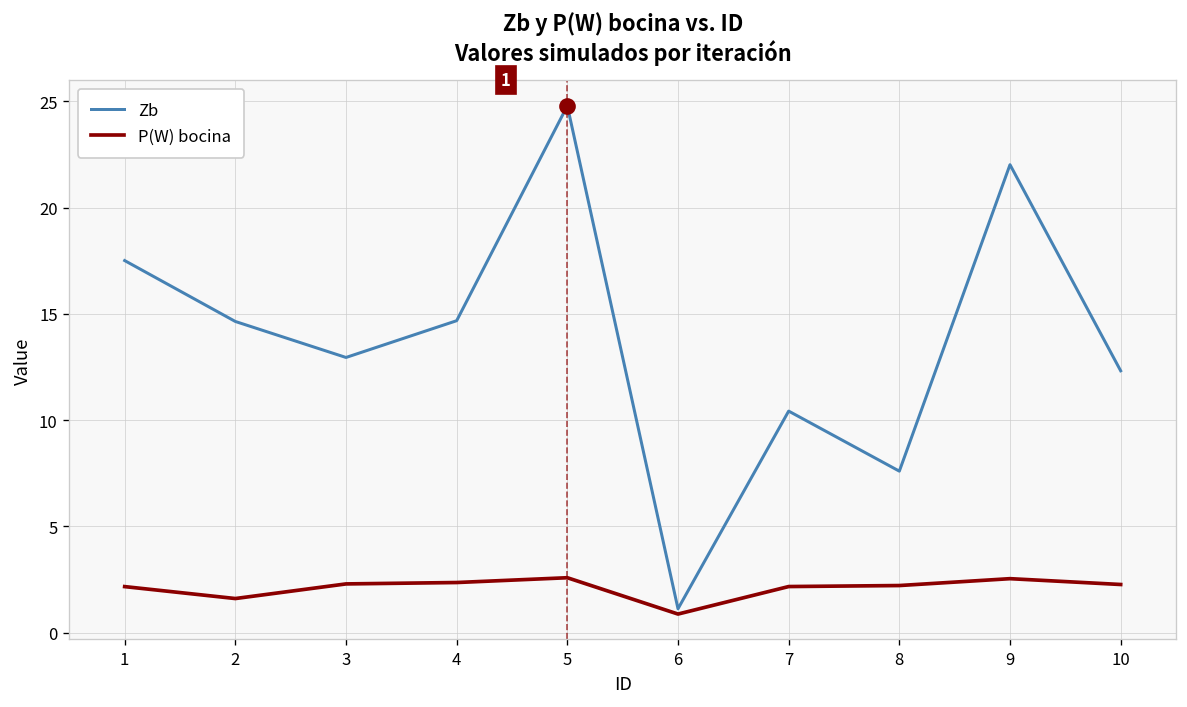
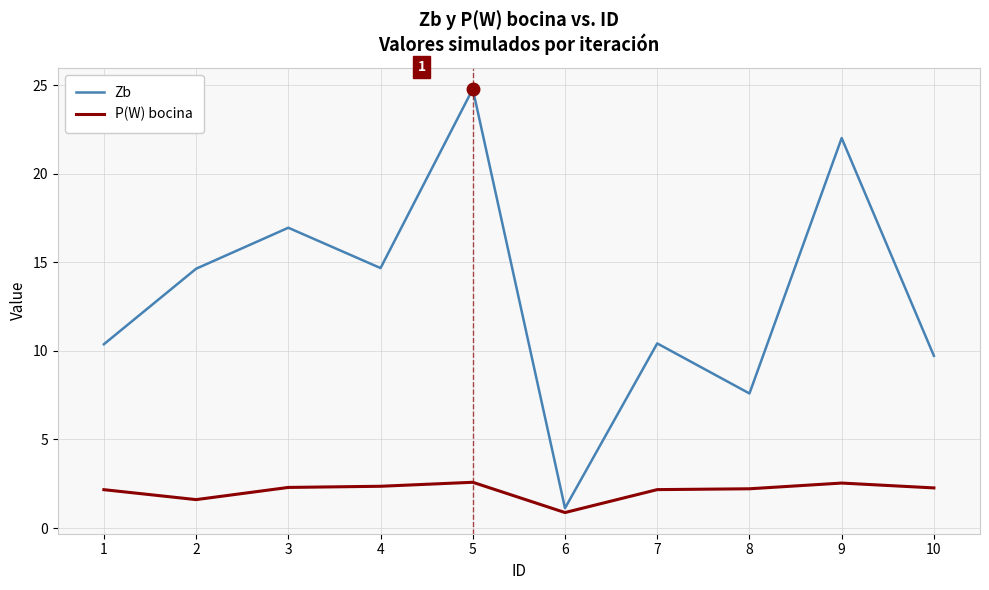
  {
    "Zb": {
-     "1": 17.5,
+     "1": 10.4,
      "2": 14.6,
-     "3": 13.0,
+     "3": 17.0,
      "4": 14.7,
      "6": 1.1,
      "7": 10.4,
      "8": 7.6,
      "9": 22.0,
-     "10": 12.3
+     "10": 9.7
    }
  }
